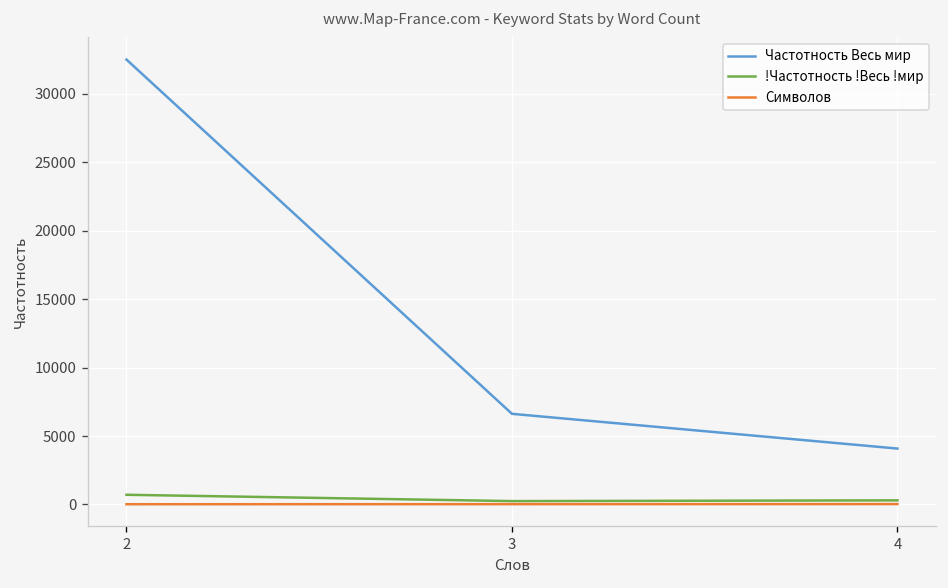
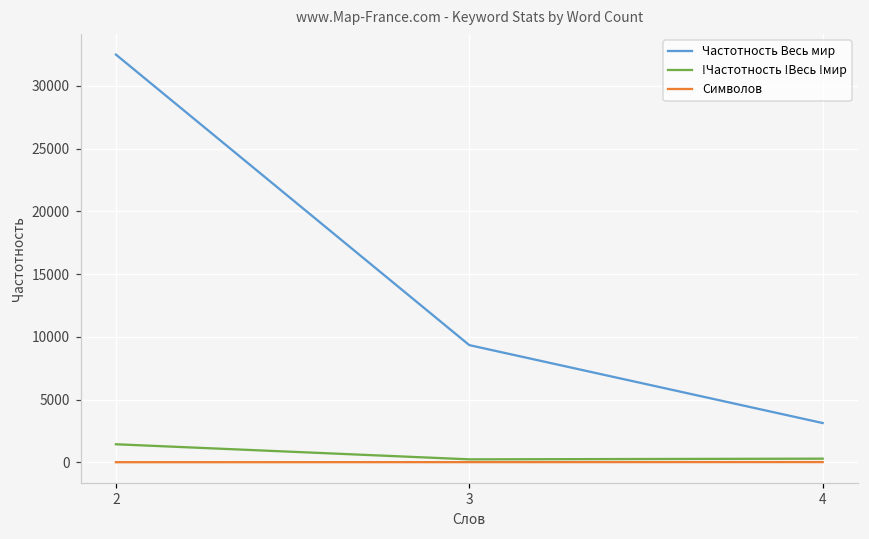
  {
    "Частотность Весь мир": {
      "2": 32500,
-     "3": 6600,
-     "4": 4100
+     "3": 9300,
+     "4": 3100
    },
    "!Частотность !Весь !мир": {
-     "2": 700,
+     "2": 1400,
      "4": 300
    },
    "Символов": {
      "2": 0,
      "4": 0
    }
  }
